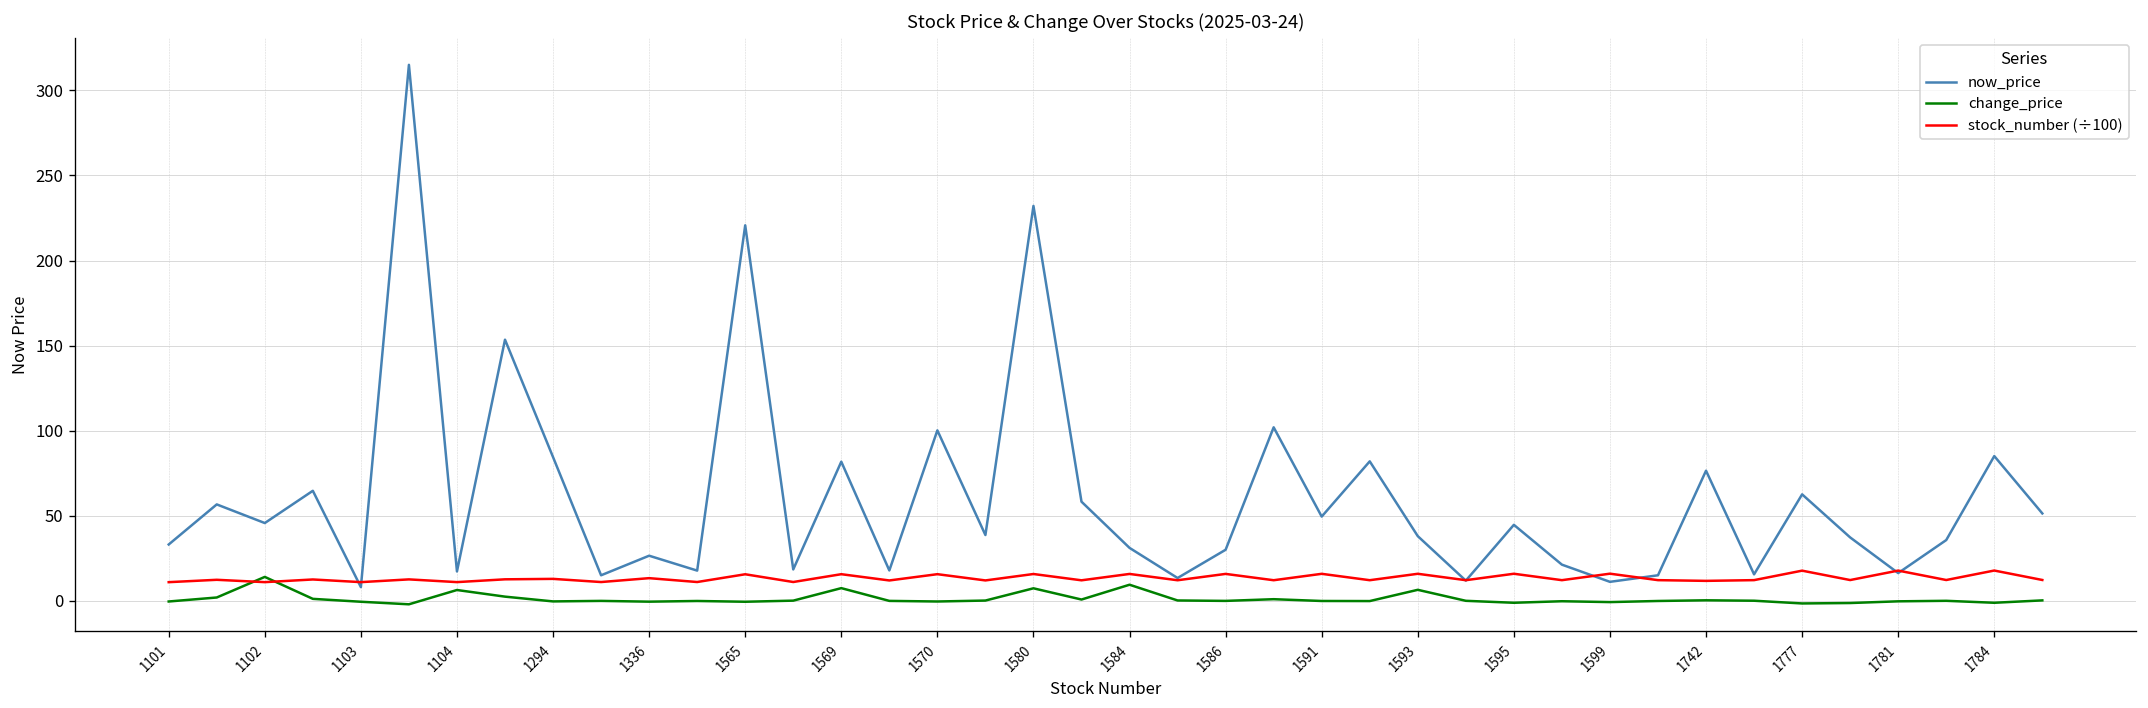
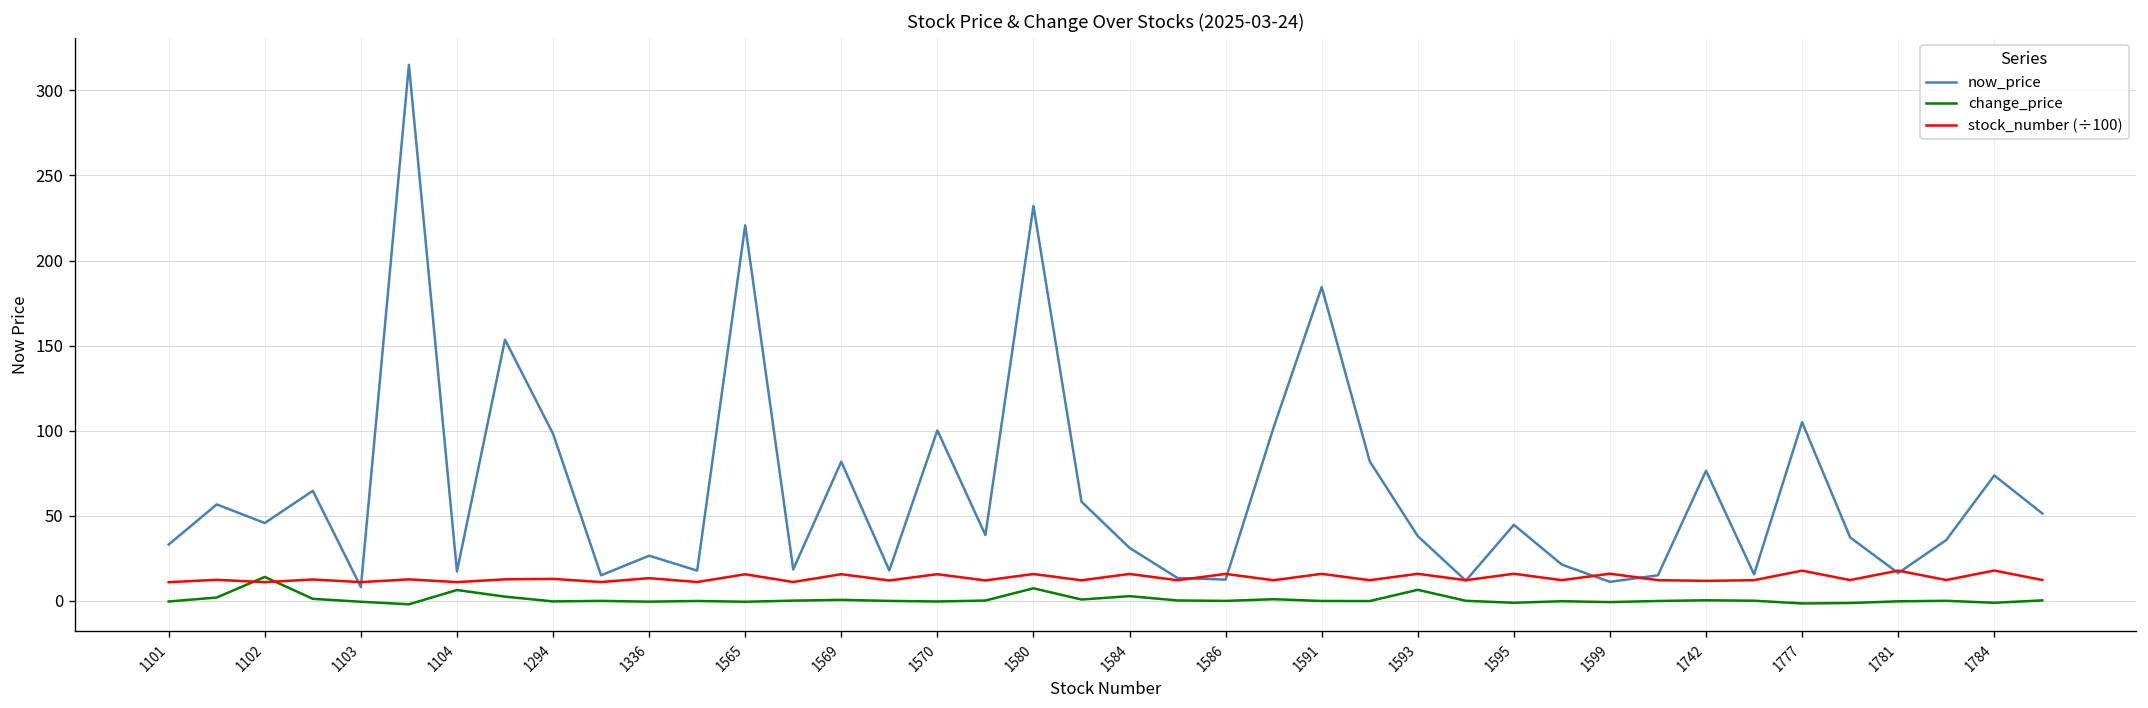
  {
    "now_price": {
      "1101": 33,
      "1102": 46,
      "1103": 8,
      "1104": 17,
-     "1294": 85,
+     "1294": 98,
      "1336": 27,
      "1565": 221,
      "1569": 82,
      "1570": 100,
      "1580": 232,
      "1584": 31,
-     "1586": 30,
-     "1591": 50,
+     "1586": 13,
+     "1591": 184,
      "1593": 38,
      "1595": 45,
      "1599": 11,
      "1742": 77,
-     "1777": 63,
-     "1784": 85
+     "1777": 105,
+     "1784": 74
    },
    "change_price": {
      "1101": 0,
      "1102": 14,
      "1103": -1,
      "1104": 6,
      "1294": 0,
      "1336": 0,
      "1565": -1,
-     "1569": 8,
+     "1569": 1,
      "1570": 0,
      "1580": 7,
-     "1584": 10,
+     "1584": 3,
      "1586": 0,
      "1591": 0,
      "1593": 7,
      "1595": -1,
      "1599": -1,
      "1742": 0,
      "1777": -2,
      "1781": 0,
      "1784": -1
    },
    "stock_number (÷100)": {
      "1101": 11,
      "1102": 11,
      "1103": 11,
      "1104": 11,
      "1294": 13,
      "1336": 13,
      "1565": 16,
      "1569": 16,
      "1570": 16,
      "1580": 16,
      "1584": 16,
      "1586": 16,
      "1591": 16,
      "1593": 16,
      "1595": 16,
      "1599": 16,
      "1742": 12,
      "1777": 18,
      "1784": 18
    }
  }
